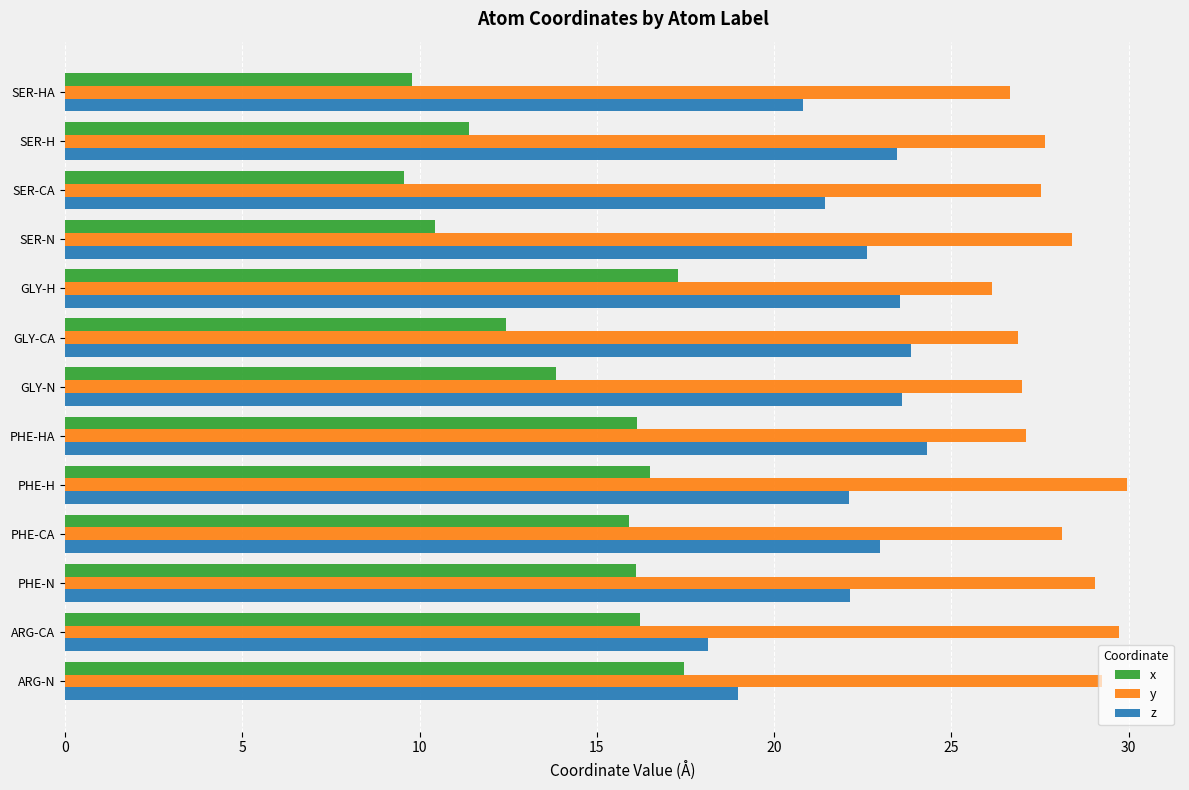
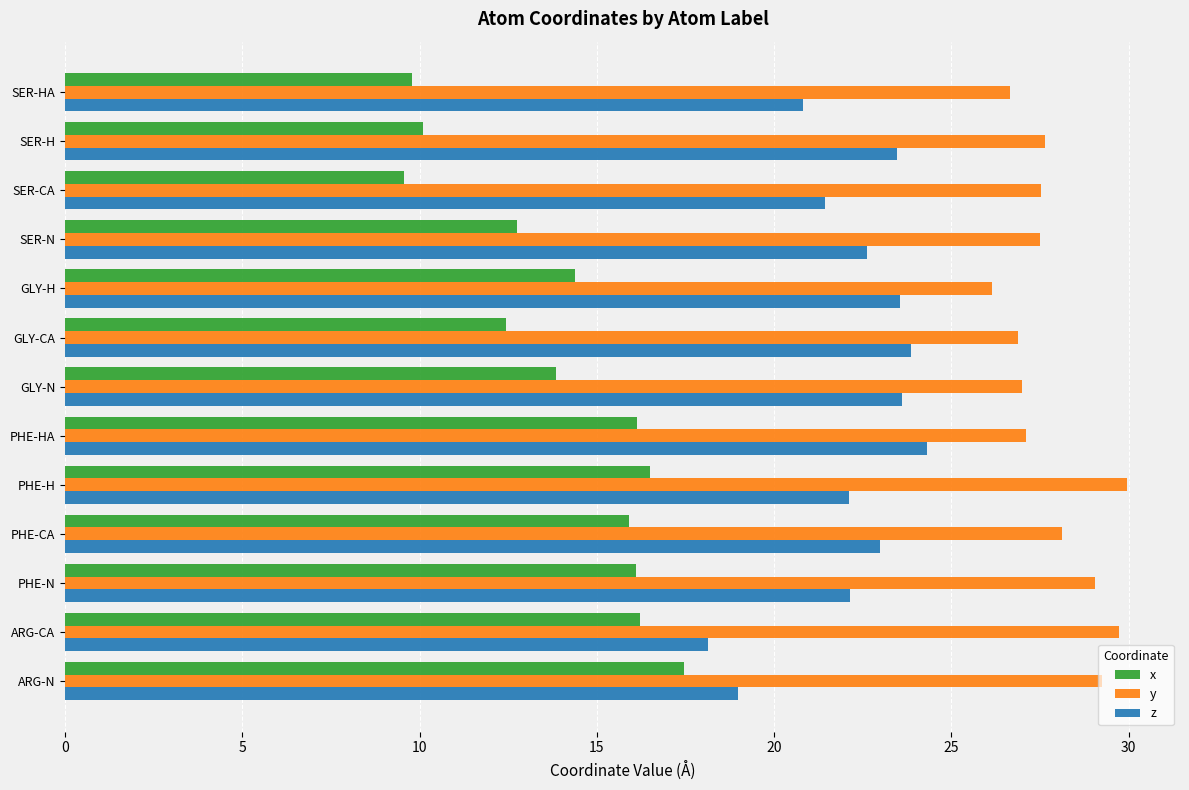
  {
    "x": {
      "SER-HA": 9.8,
-     "SER-H": 11.4,
+     "SER-H": 10.1,
      "SER-CA": 9.6,
-     "SER-N": 10.4,
-     "GLY-H": 17.3,
+     "SER-N": 12.7,
+     "GLY-H": 14.4,
      "GLY-CA": 12.4,
      "GLY-N": 13.8,
      "PHE-HA": 16.1,
      "PHE-H": 16.5,
      "PHE-CA": 15.9,
      "PHE-N": 16.1,
      "ARG-CA": 16.2,
      "ARG-N": 17.5
    },
    "y": {
      "SER-HA": 26.6,
      "SER-H": 27.6,
      "SER-CA": 27.5,
-     "SER-N": 28.4,
+     "SER-N": 27.5,
      "GLY-H": 26.1,
      "GLY-CA": 26.9,
      "GLY-N": 27.0,
      "PHE-HA": 27.1,
      "PHE-H": 30.0,
      "PHE-CA": 28.1,
      "PHE-N": 29.1,
      "ARG-CA": 29.7
    },
    "z": {
      "SER-HA": 20.8,
      "SER-H": 23.5,
      "SER-CA": 21.4,
      "SER-N": 22.6,
      "GLY-H": 23.6,
      "GLY-CA": 23.9,
      "GLY-N": 23.6,
      "PHE-HA": 24.3,
      "PHE-H": 22.1,
      "PHE-CA": 23.0,
      "PHE-N": 22.1,
      "ARG-CA": 18.1,
      "ARG-N": 19.0
    }
  }
